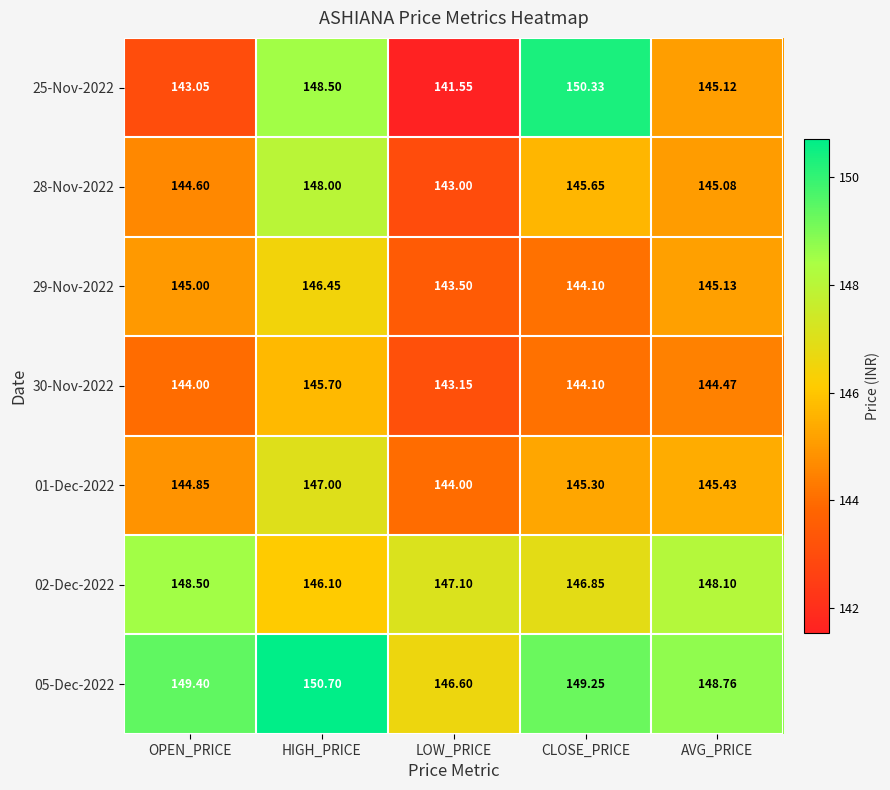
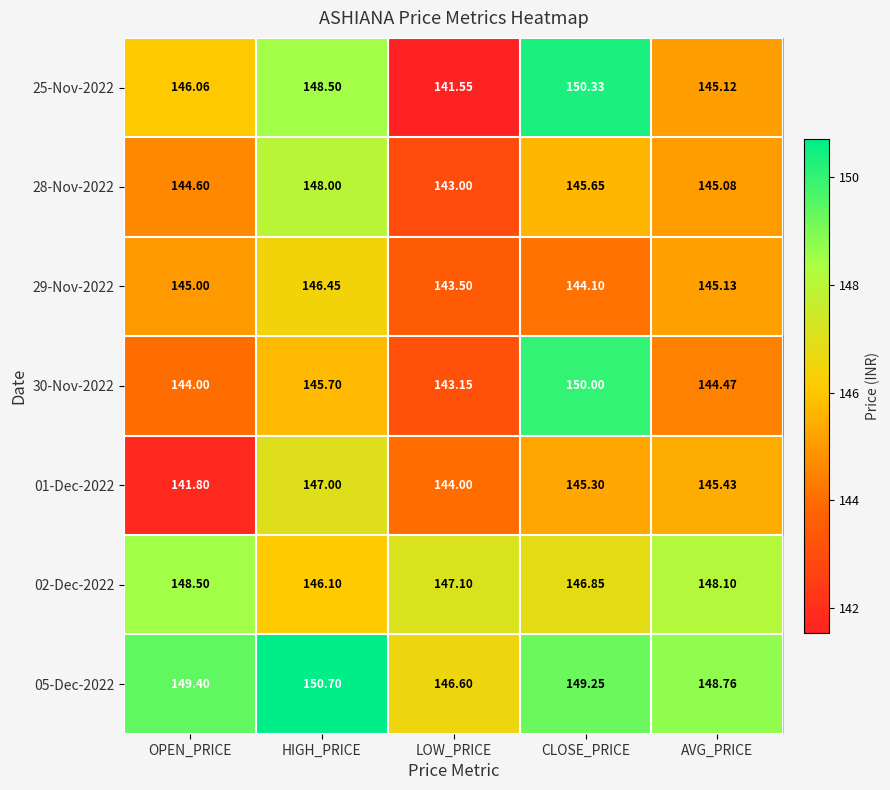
  {
    "25-Nov-2022": {
-     "OPEN_PRICE": 143.05,
+     "OPEN_PRICE": 146.06,
      "HIGH_PRICE": 148.50,
      "LOW_PRICE": 141.55,
      "CLOSE_PRICE": 150.33,
      "AVG_PRICE": 145.12
    },
    "28-Nov-2022": {
      "OPEN_PRICE": 144.60,
      "HIGH_PRICE": 148.00,
      "LOW_PRICE": 143.00,
      "CLOSE_PRICE": 145.65,
      "AVG_PRICE": 145.08
    },
    "29-Nov-2022": {
      "OPEN_PRICE": 145.00,
      "HIGH_PRICE": 146.45,
      "LOW_PRICE": 143.50,
      "CLOSE_PRICE": 144.10,
      "AVG_PRICE": 145.13
    },
    "30-Nov-2022": {
      "OPEN_PRICE": 144.00,
      "HIGH_PRICE": 145.70,
      "LOW_PRICE": 143.15,
-     "CLOSE_PRICE": 144.10,
+     "CLOSE_PRICE": 150.00,
      "AVG_PRICE": 144.47
    },
    "01-Dec-2022": {
-     "OPEN_PRICE": 144.85,
+     "OPEN_PRICE": 141.80,
      "HIGH_PRICE": 147.00,
      "LOW_PRICE": 144.00,
      "CLOSE_PRICE": 145.30,
      "AVG_PRICE": 145.43
    },
    "02-Dec-2022": {
      "OPEN_PRICE": 148.50,
      "HIGH_PRICE": 146.10,
      "LOW_PRICE": 147.10,
      "CLOSE_PRICE": 146.85,
      "AVG_PRICE": 148.10
    },
    "05-Dec-2022": {
      "OPEN_PRICE": 149.40,
      "HIGH_PRICE": 150.70,
      "LOW_PRICE": 146.60,
      "CLOSE_PRICE": 149.25,
      "AVG_PRICE": 148.76
    }
  }
